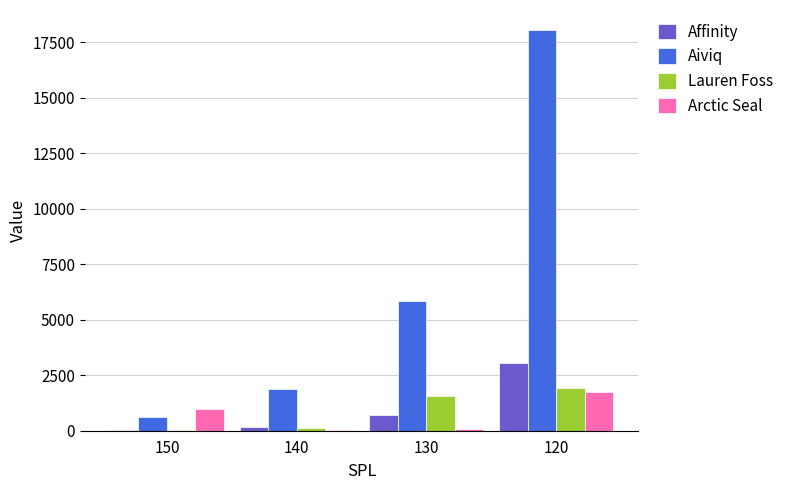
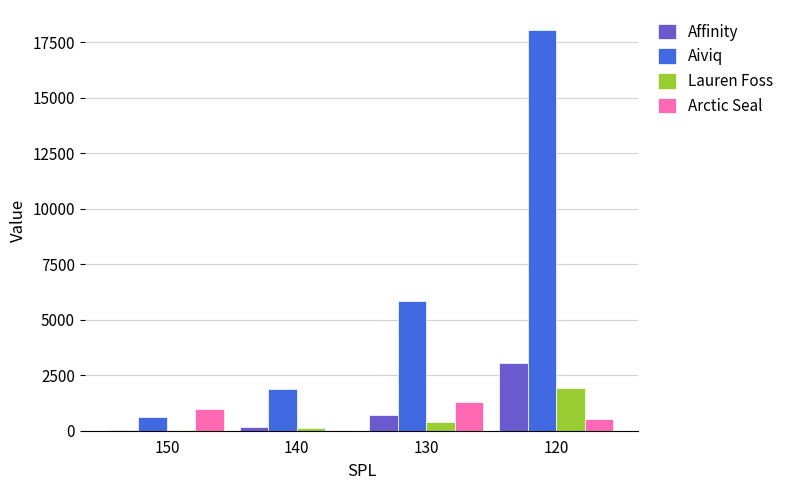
  {
    "Lauren Foss": {
-     "130": 1600,
+     "130": 400,
      "120": 1900
    },
    "Arctic Seal": {
      "150": 1000,
-     "130": 100,
-     "120": 1700
+     "130": 1300,
+     "120": 500
    }
  }
